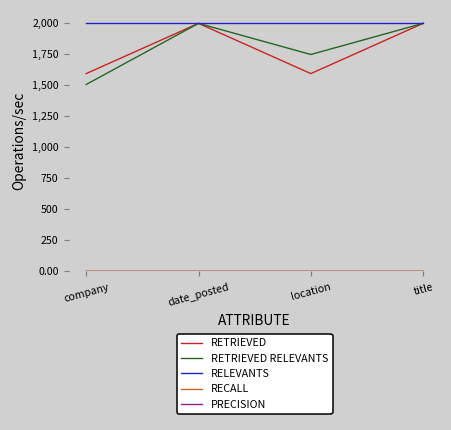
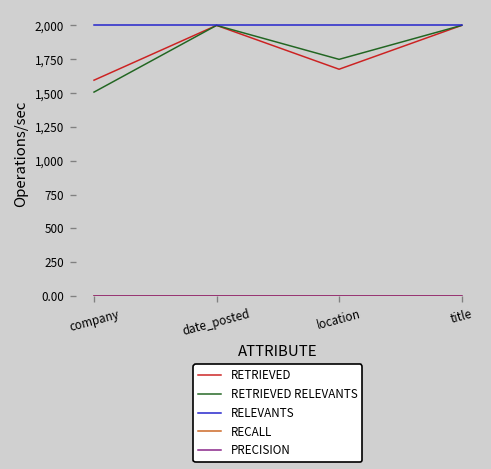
  {
    "RETRIEVED": {
      "company": "1,600",
-     "location": "1,600"
+     "location": "1,680"
    },
    "RETRIEVED RELEVANTS": {
      "company": "1,510",
      "location": "1,750"
    },
    "RELEVANTS": {
      "company": "2,000",
      "location": "2,000"
    },
    "PRECISION": {
      "company": "0",
      "date_posted": "0",
      "location": "0",
      "title": "0"
    }
  }
